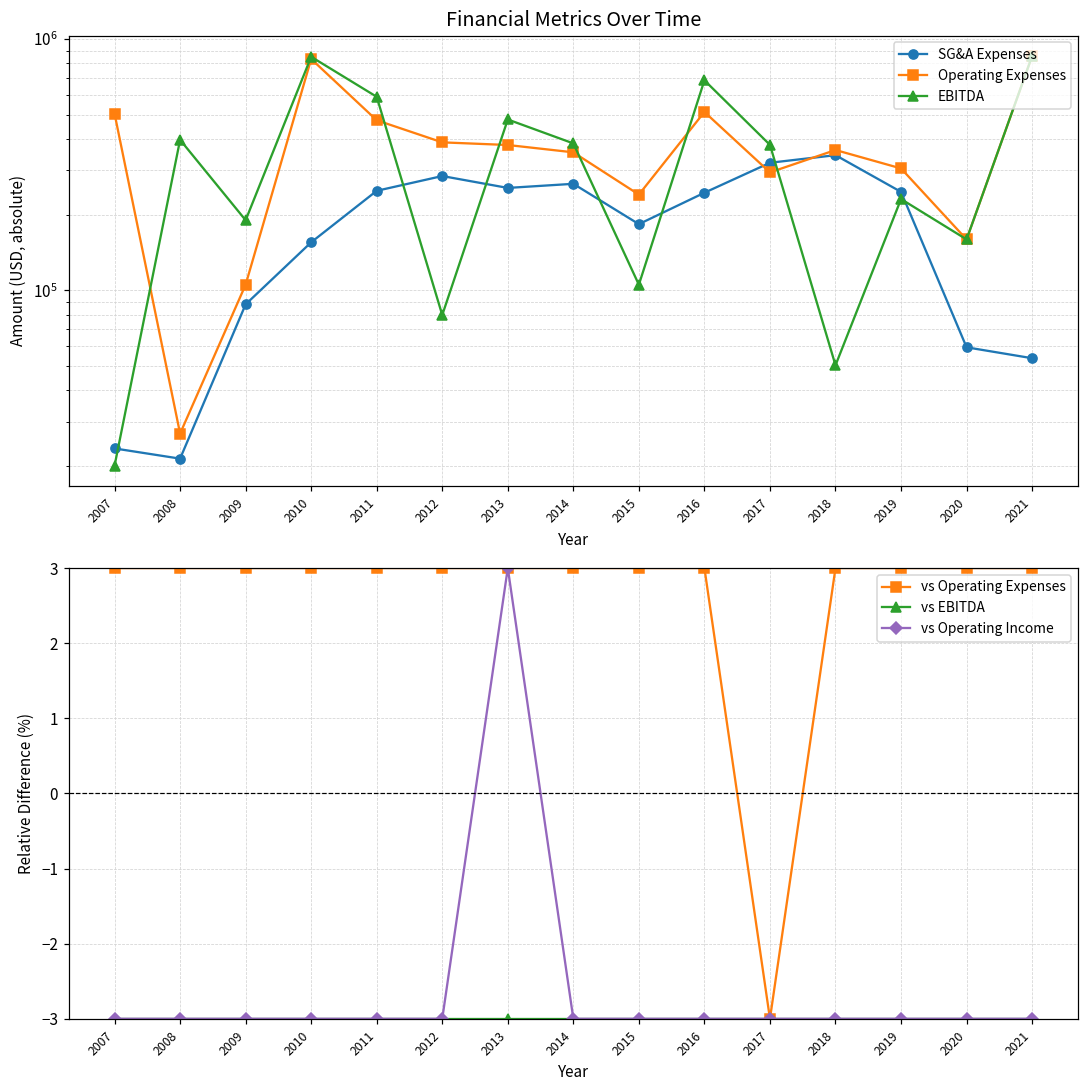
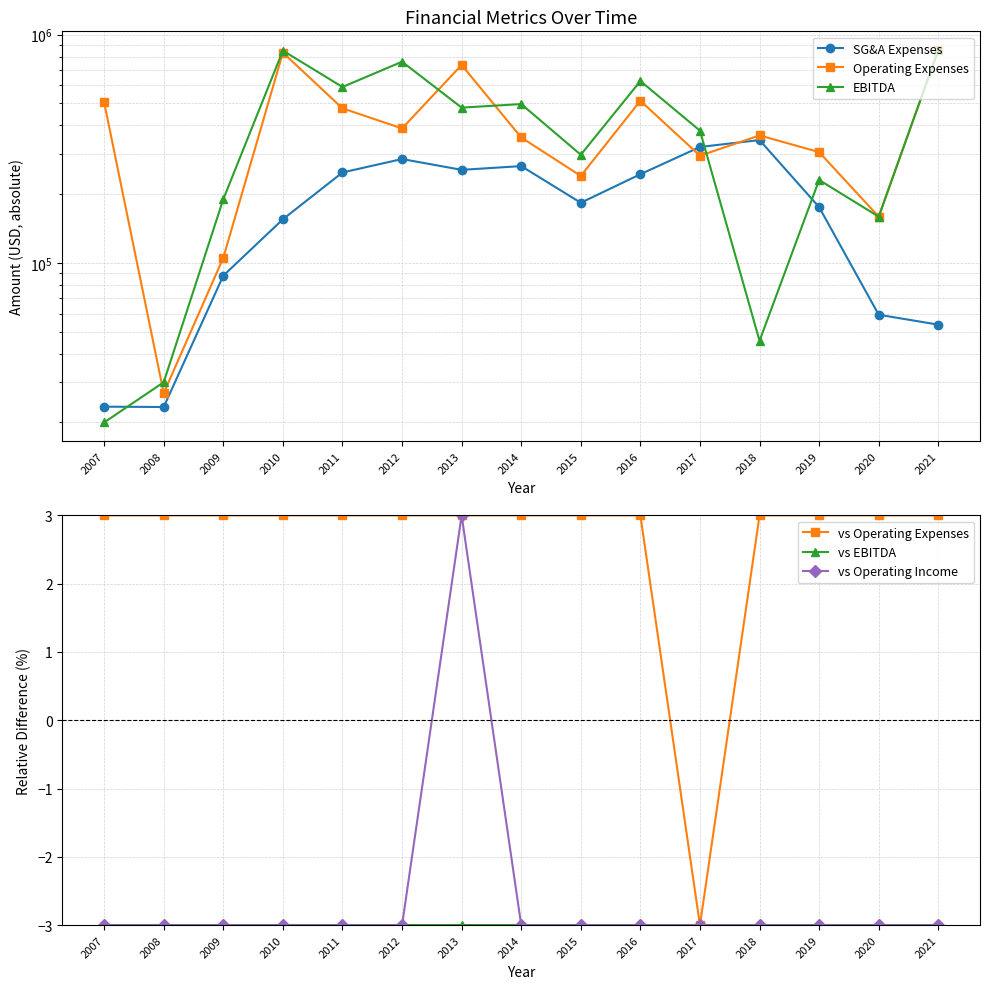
  {
    "Financial Metrics Over Time": {
      "SG&A Expenses": {
        "2007": 23000,
-       "2008": 21000,
+       "2008": 23000,
        "2009": 88000,
        "2010": 160000,
        "2011": 250000,
        "2012": 280000,
        "2013": 260000,
        "2014": 270000,
        "2015": 180000,
        "2016": 240000,
        "2017": 320000,
        "2018": 340000,
-       "2019": 250000,
+       "2019": 180000,
        "2020": 59000,
        "2021": 54000
      },
      "Operating Expenses": {
        "2007": 500000,
        "2008": 27000,
        "2009": 110000,
        "2011": 470000,
        "2012": 390000,
-       "2013": 380000,
+       "2013": 740000,
        "2014": 350000,
        "2015": 240000,
        "2016": 510000,
        "2017": 290000,
        "2018": 360000,
        "2019": 310000
      },
      "EBITDA": {
        "2007": 20000,
-       "2008": 400000,
+       "2008": 30000,
        "2009": 190000,
        "2011": 590000,
-       "2012": 80000,
+       "2012": 760000,
        "2013": 480000,
-       "2014": 380000,
-       "2015": 110000,
-       "2016": 690000,
+       "2014": 500000,
+       "2015": 300000,
+       "2016": 630000,
        "2017": 380000,
-       "2018": 50000,
+       "2018": 46000,
        "2019": 230000
      }
    }
  }
